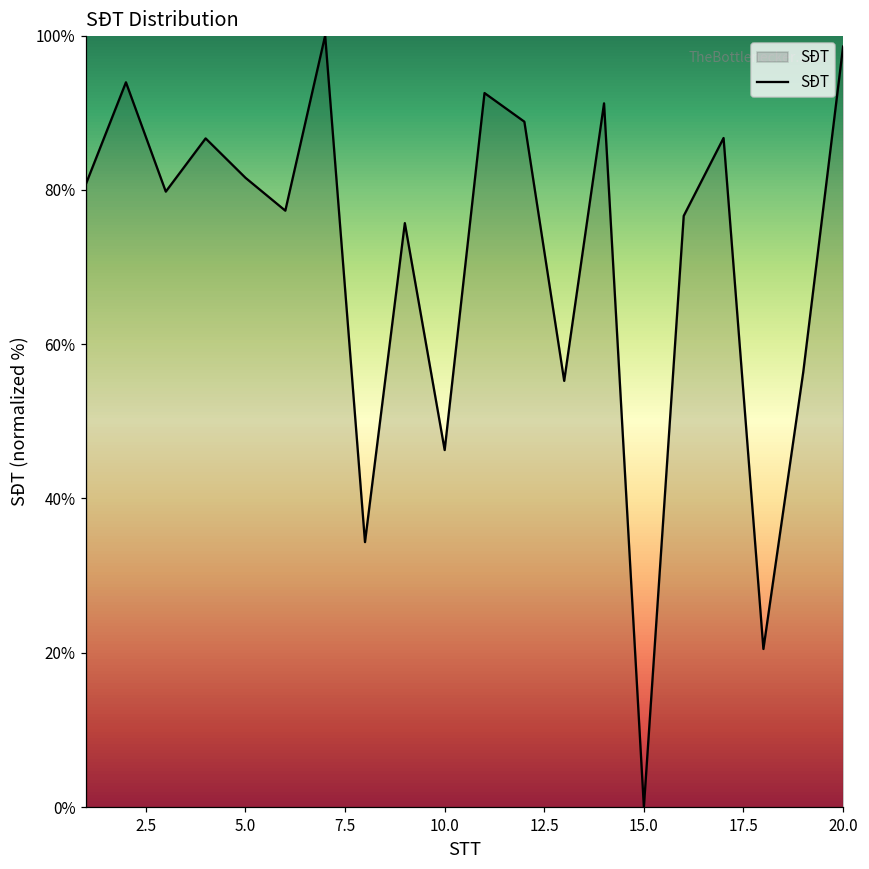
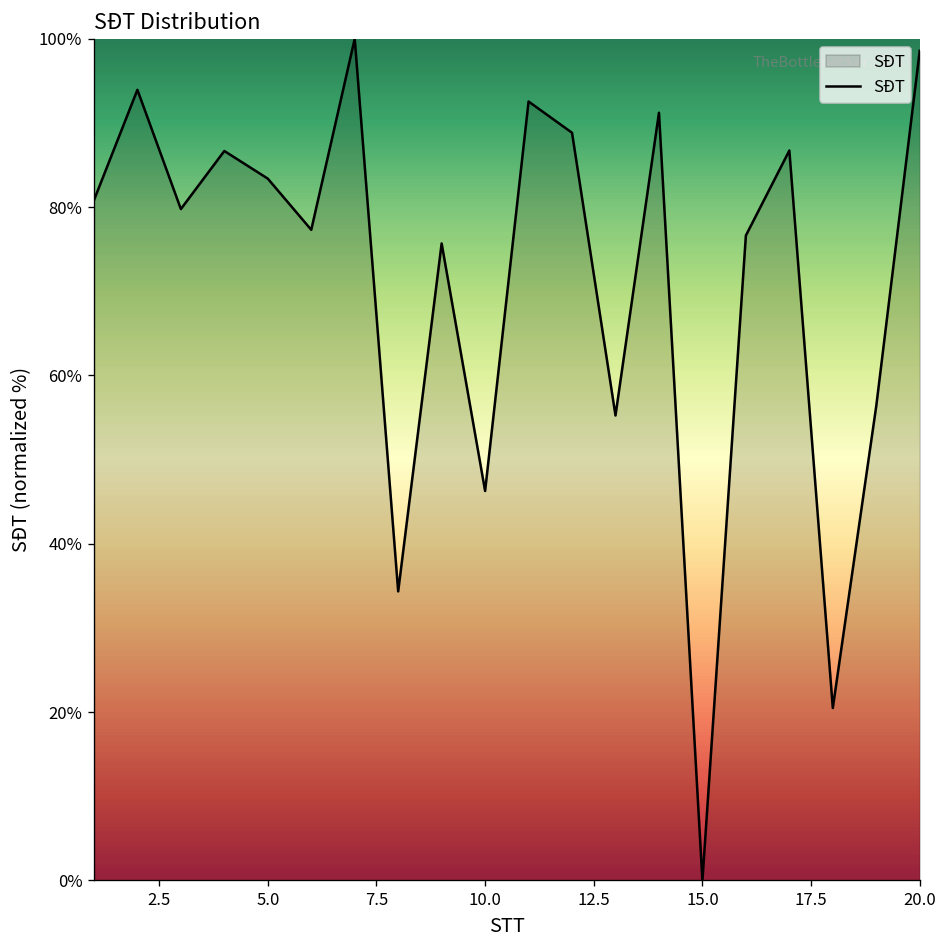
  {
-   "5.0": "82%",
+   "5.0": "83%",
    "10.0": "46%",
    "15.0": "0%",
    "20.0": "99%"
  }
